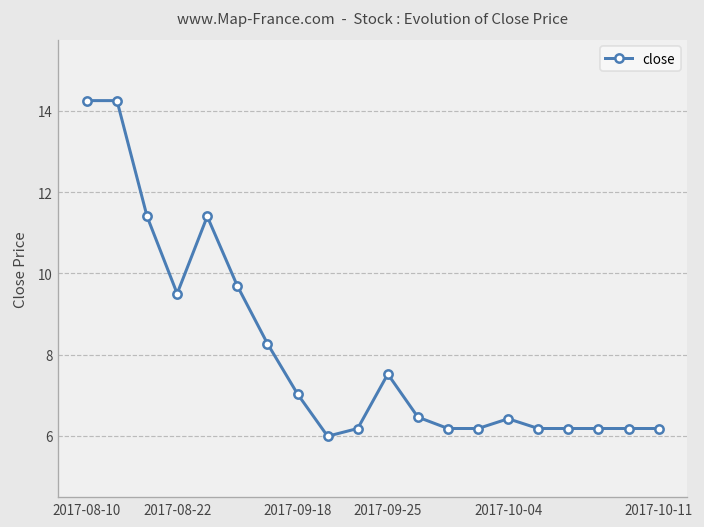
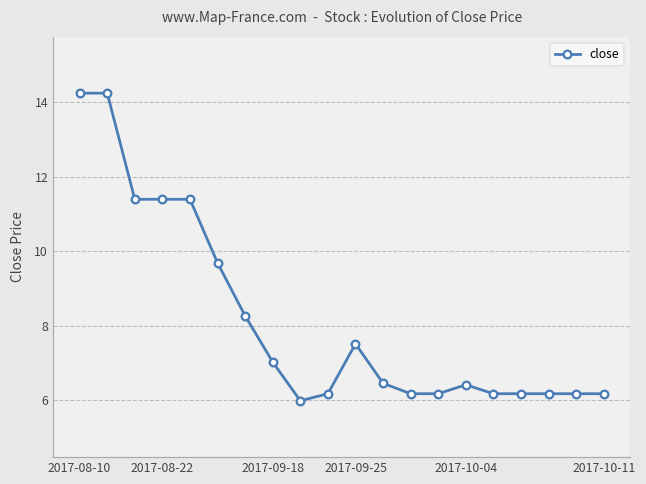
  {
    "2017-08-10": 14.3,
-   "2017-08-22": 9.5,
+   "2017-08-22": 11.4,
    "2017-09-18": 7.0,
    "2017-09-25": 7.5,
    "2017-10-04": 6.4,
    "2017-10-11": 6.2
  }
